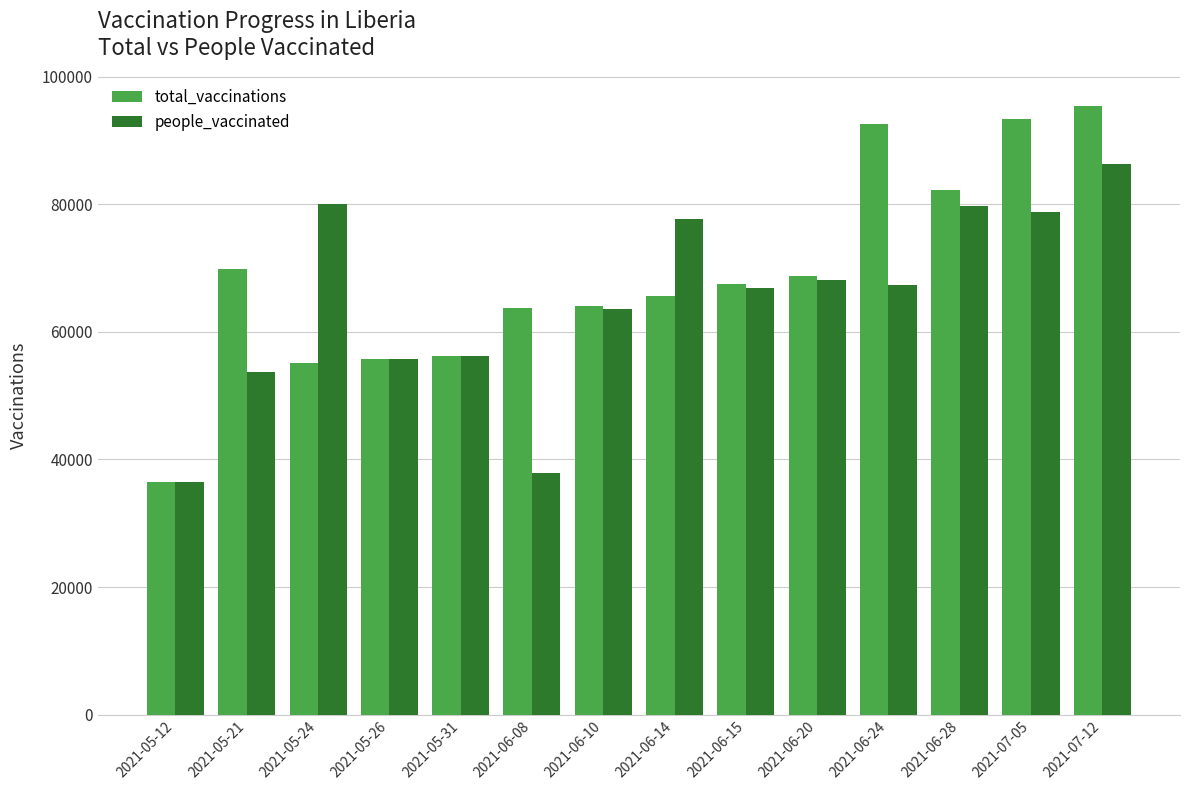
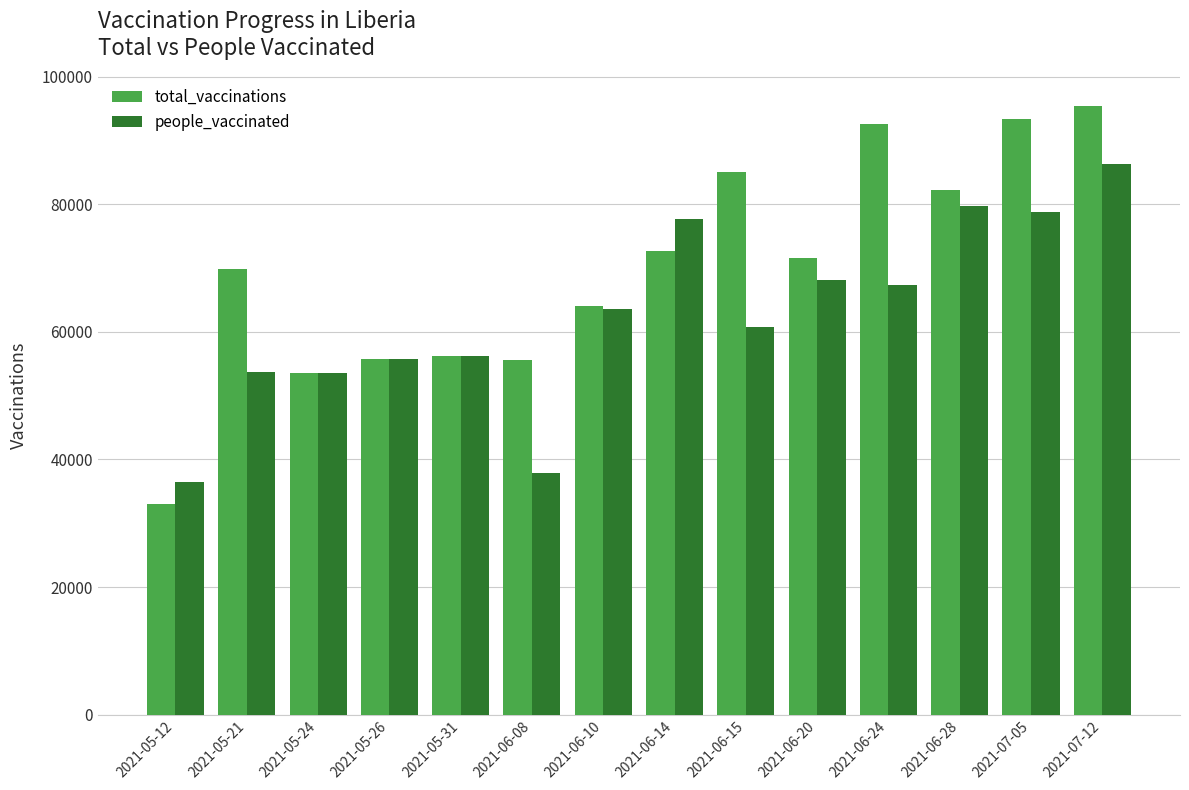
  {
    "total_vaccinations": {
-     "2021-05-12": 36000,
+     "2021-05-12": 33000,
      "2021-05-21": 70000,
-     "2021-05-24": 55000,
+     "2021-05-24": 54000,
      "2021-05-26": 56000,
      "2021-05-31": 56000,
-     "2021-06-08": 64000,
+     "2021-06-08": 56000,
      "2021-06-10": 64000,
-     "2021-06-14": 66000,
-     "2021-06-15": 67000,
-     "2021-06-20": 69000,
+     "2021-06-14": 73000,
+     "2021-06-15": 85000,
+     "2021-06-20": 72000,
      "2021-06-24": 93000,
      "2021-06-28": 82000,
      "2021-07-05": 93000,
      "2021-07-12": 95000
    },
    "people_vaccinated": {
      "2021-05-12": 36000,
      "2021-05-21": 54000,
-     "2021-05-24": 80000,
+     "2021-05-24": 54000,
      "2021-05-26": 56000,
      "2021-05-31": 56000,
      "2021-06-08": 38000,
      "2021-06-10": 64000,
      "2021-06-14": 78000,
-     "2021-06-15": 67000,
+     "2021-06-15": 61000,
      "2021-06-20": 68000,
      "2021-06-24": 67000,
      "2021-06-28": 80000,
      "2021-07-05": 79000,
      "2021-07-12": 86000
    }
  }
